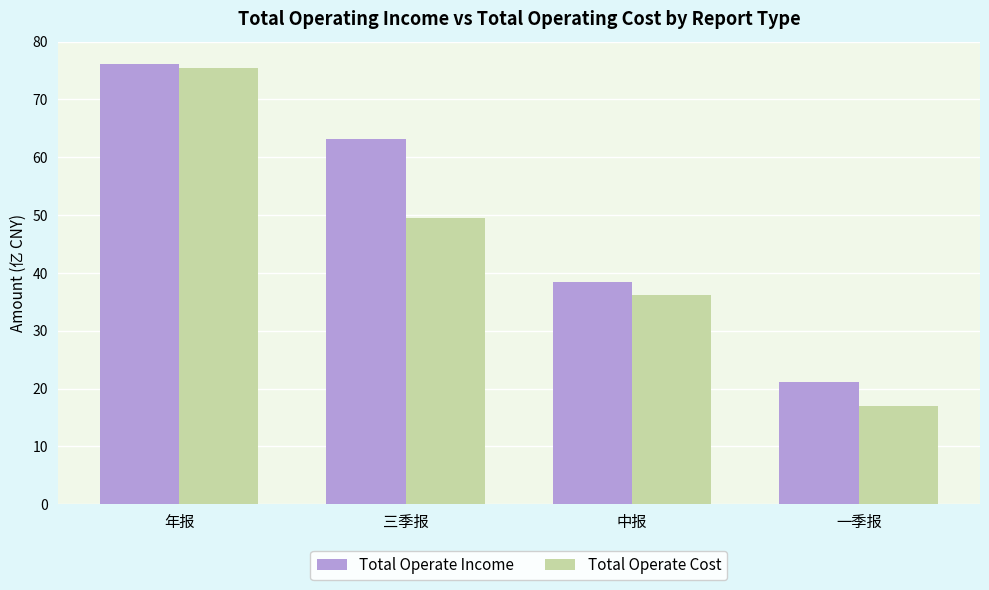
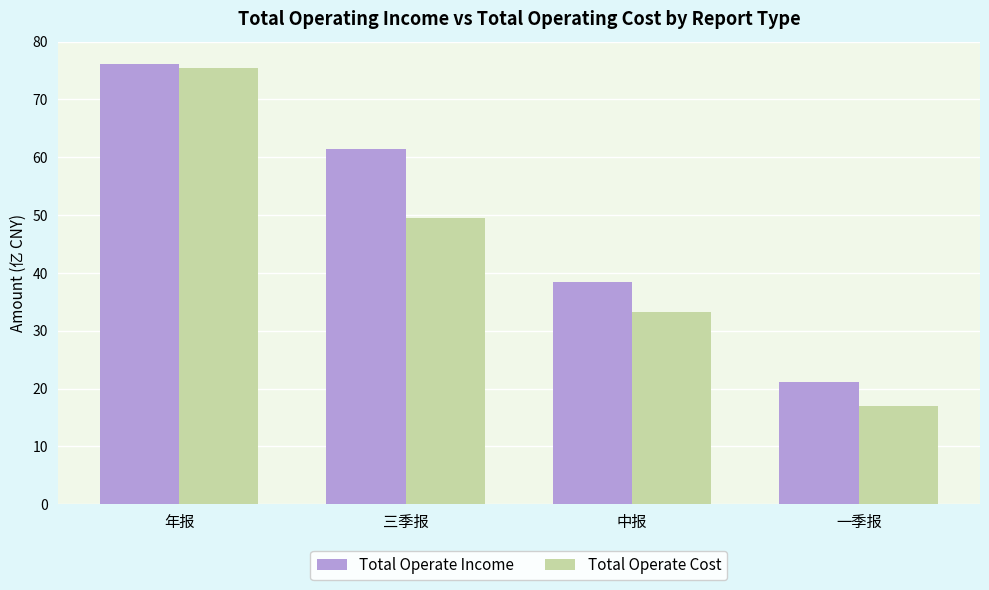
  {
    "Total Operate Income": {
      "年报": 76,
-     "三季报": 63,
+     "三季报": 61,
      "中报": 38,
      "一季报": 21
    },
    "Total Operate Cost": {
      "年报": 75,
      "三季报": 49,
-     "中报": 36,
+     "中报": 33,
      "一季报": 17
    }
  }
